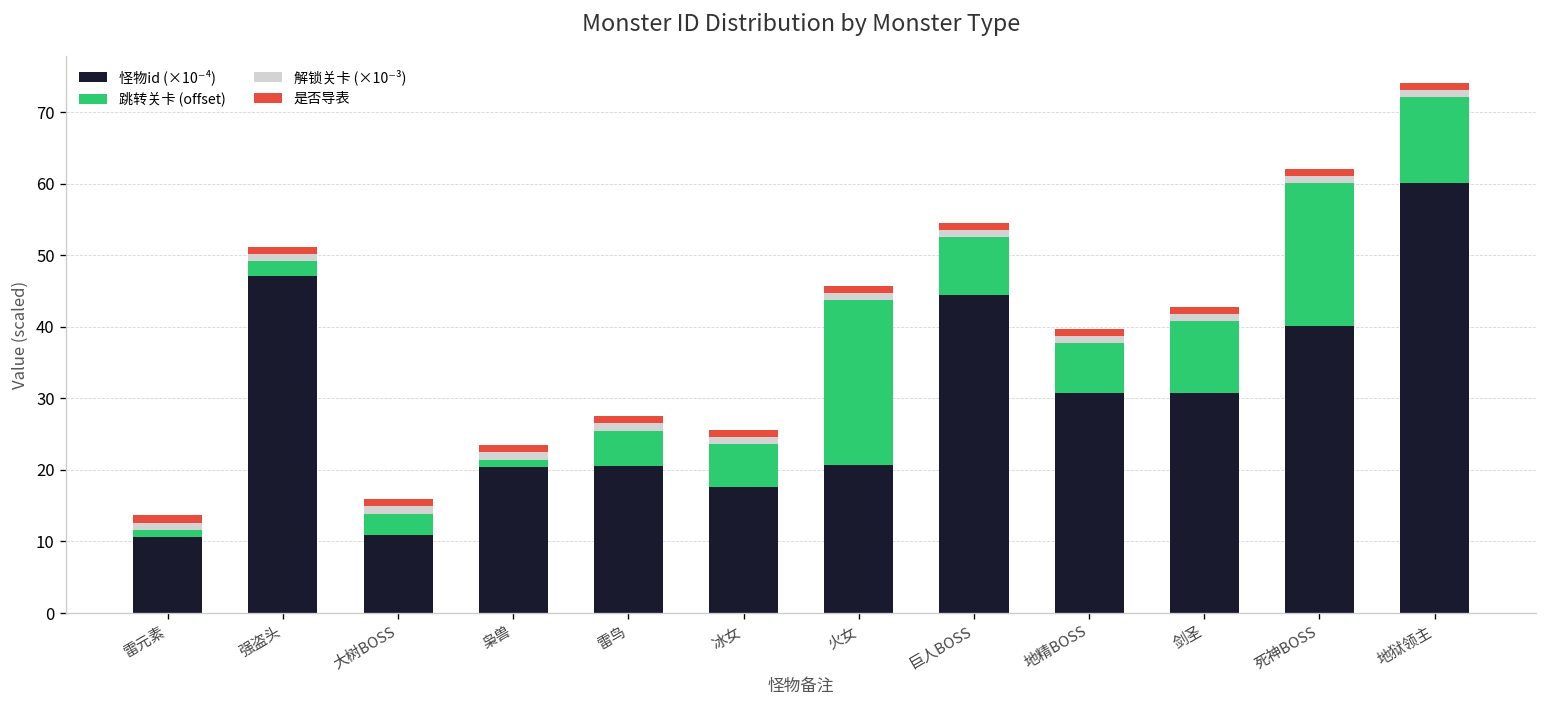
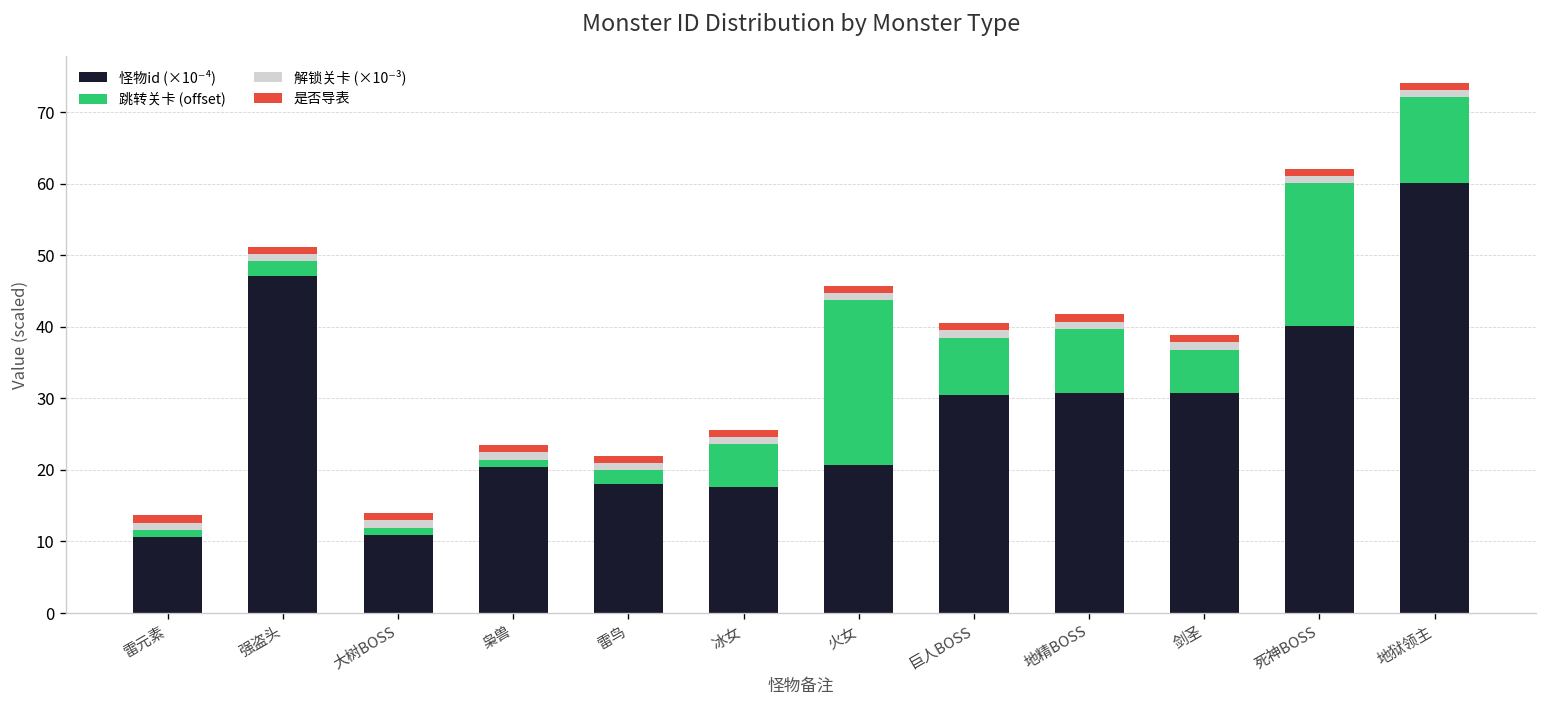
  {
    "怪物id (×10⁻⁴)": {
      "雷元素": 11,
      "强盗头": 47,
      "大树BOSS": 11,
      "枭兽": 20,
-     "雷鸟": 21,
+     "雷鸟": 18,
      "冰女": 18,
      "火女": 21,
-     "巨人BOSS": 45,
+     "巨人BOSS": 31,
      "地精BOSS": 31,
      "剑圣": 31,
      "死神BOSS": 40,
      "地狱领主": 60
    },
    "跳转关卡 (offset)": {
      "雷元素": 1,
      "强盗头": 2,
-     "大树BOSS": 3,
+     "大树BOSS": 1,
      "枭兽": 1,
-     "雷鸟": 5,
+     "雷鸟": 2,
      "冰女": 6,
      "火女": 23,
      "巨人BOSS": 8,
-     "地精BOSS": 7,
-     "剑圣": 10,
+     "地精BOSS": 9,
+     "剑圣": 6,
      "死神BOSS": 20,
      "地狱领主": 12
    },
    "解锁关卡 (×10⁻³)": {
      "雷元素": 1,
      "强盗头": 1,
      "大树BOSS": 1,
      "枭兽": 1,
      "雷鸟": 1,
      "冰女": 1,
      "火女": 1,
      "巨人BOSS": 1,
      "地精BOSS": 1,
      "剑圣": 1,
      "死神BOSS": 1,
      "地狱领主": 1
    },
    "是否导表": {
      "雷元素": 1,
      "强盗头": 1,
      "大树BOSS": 1,
      "枭兽": 1,
      "雷鸟": 1,
      "冰女": 1,
      "火女": 1,
      "巨人BOSS": 1,
      "地精BOSS": 1,
      "剑圣": 1,
      "死神BOSS": 1,
      "地狱领主": 1
    }
  }
